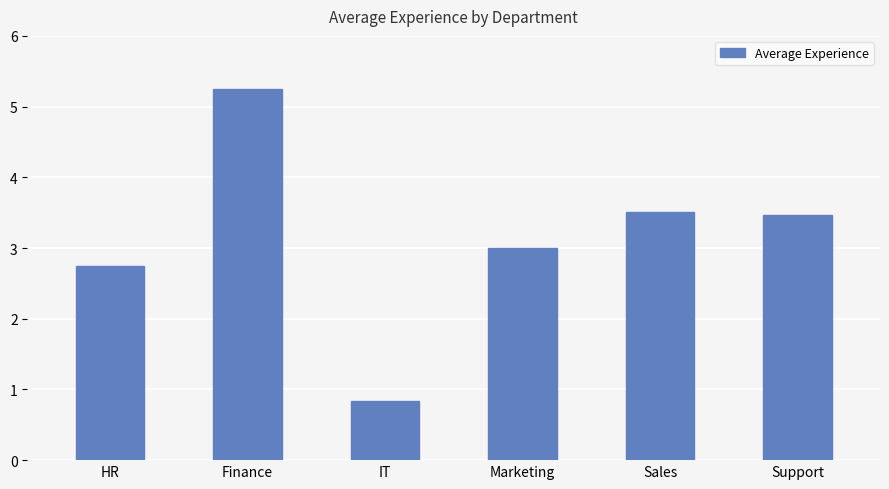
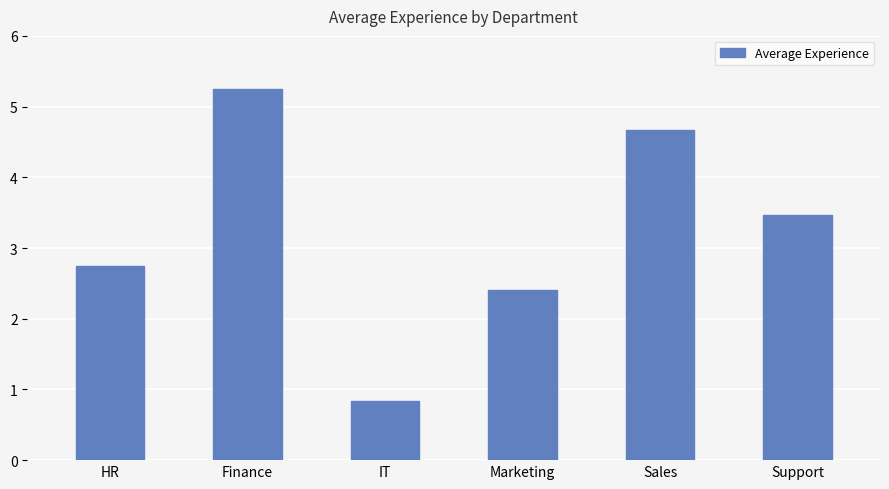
  {
    "HR": 2.8,
    "Finance": 5.3,
    "IT": 0.8,
-   "Marketing": 3.0,
-   "Sales": 3.5,
+   "Marketing": 2.4,
+   "Sales": 4.7,
    "Support": 3.5
  }
